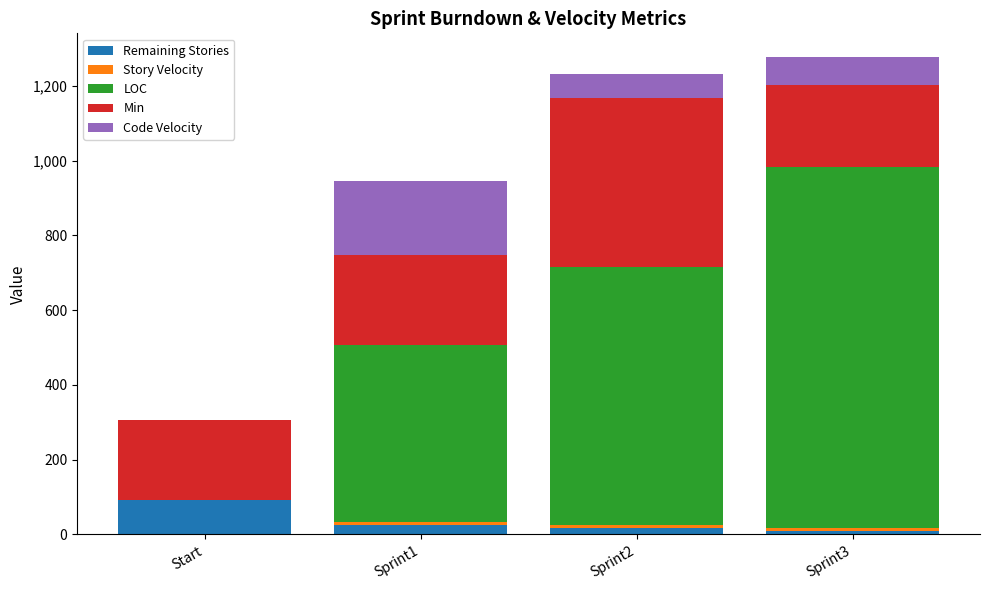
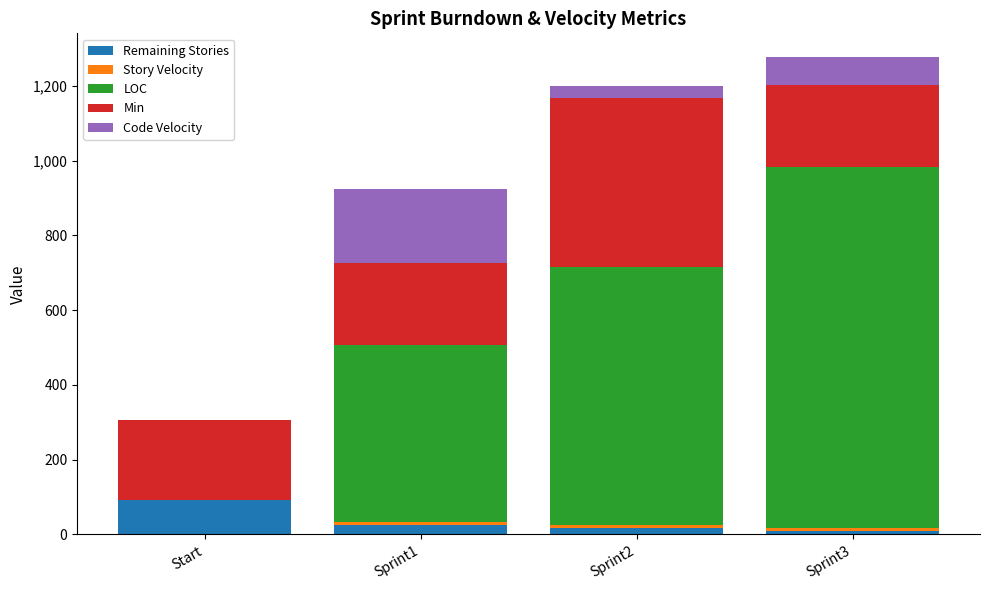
  {
    "Remaining Stories": {
      "Start": 90,
      "Sprint1": 20,
      "Sprint2": 20,
      "Sprint3": 10
    },
    "Story Velocity": {
      "Start": 0,
      "Sprint1": 10,
      "Sprint2": 10,
      "Sprint3": 10
    },
    "LOC": {
      "Start": 0,
      "Sprint1": 480,
      "Sprint2": 690,
      "Sprint3": 970
    },
    "Min": {
      "Start": 210,
-     "Sprint1": 240,
+     "Sprint1": 220,
      "Sprint2": 450,
      "Sprint3": 220
    },
    "Code Velocity": {
      "Start": 0,
      "Sprint1": 200,
-     "Sprint2": 60,
+     "Sprint2": 30,
      "Sprint3": 70
    }
  }
